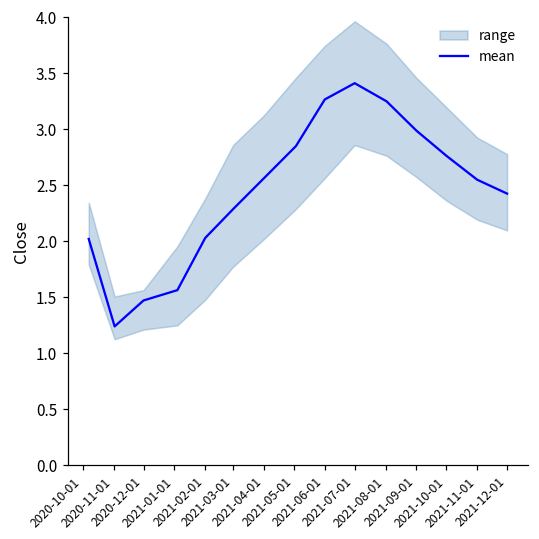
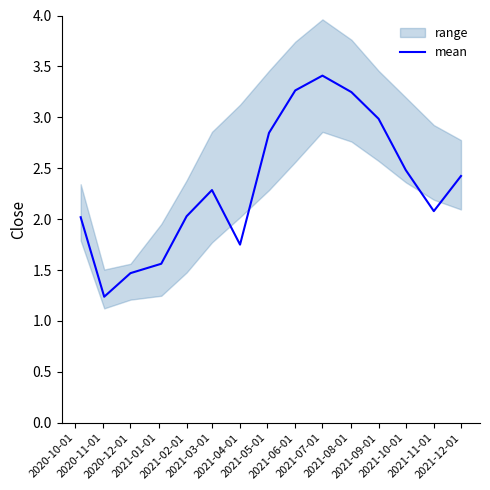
  {
    "mean": {
      "2020-12-01": 1.47,
      "2021-02-01": 2.03,
      "2021-03-01": 2.29,
-     "2021-04-01": 2.56,
+     "2021-04-01": 1.75,
      "2021-06-01": 3.26,
      "2021-07-01": 3.41,
      "2021-09-01": 2.99,
-     "2021-10-01": 2.76,
-     "2021-11-01": 2.55,
+     "2021-10-01": 2.48,
+     "2021-11-01": 2.08,
      "2021-12-01": 2.42
    }
  }
